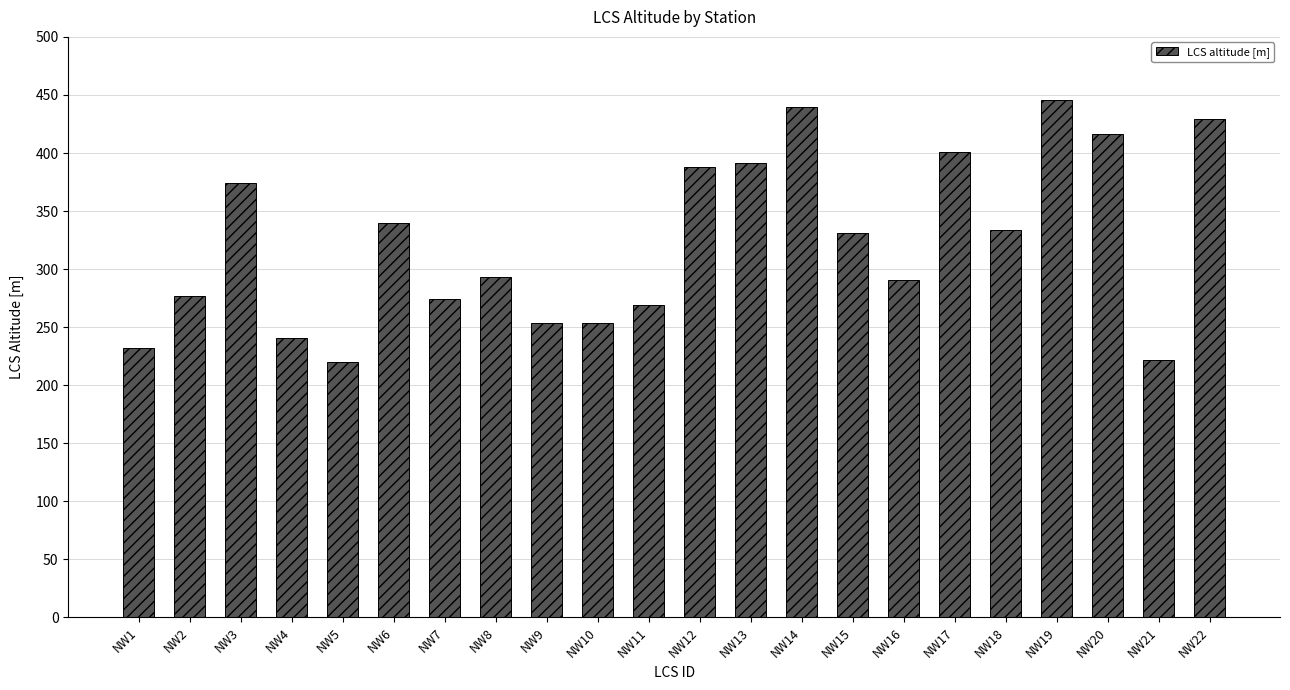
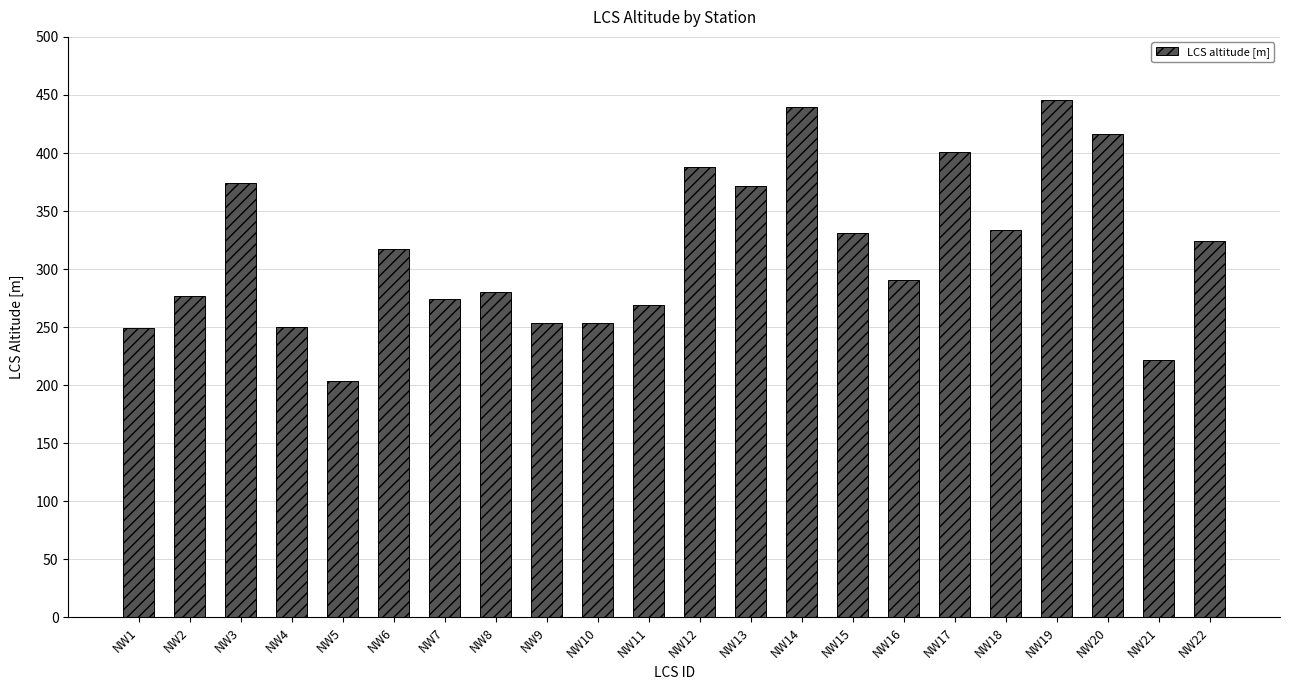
  {
-   "NW1": 232,
+   "NW1": 249,
    "NW2": 277,
    "NW3": 374,
-   "NW4": 241,
-   "NW5": 220,
-   "NW6": 340,
+   "NW4": 250,
+   "NW5": 204,
+   "NW6": 317,
    "NW7": 274,
-   "NW8": 293,
+   "NW8": 280,
    "NW9": 254,
    "NW10": 254,
    "NW11": 269,
    "NW12": 388,
-   "NW13": 391,
+   "NW13": 372,
    "NW14": 440,
    "NW15": 331,
    "NW16": 291,
    "NW17": 401,
    "NW18": 334,
    "NW19": 446,
    "NW20": 416,
    "NW21": 222,
-   "NW22": 429
+   "NW22": 324
  }
